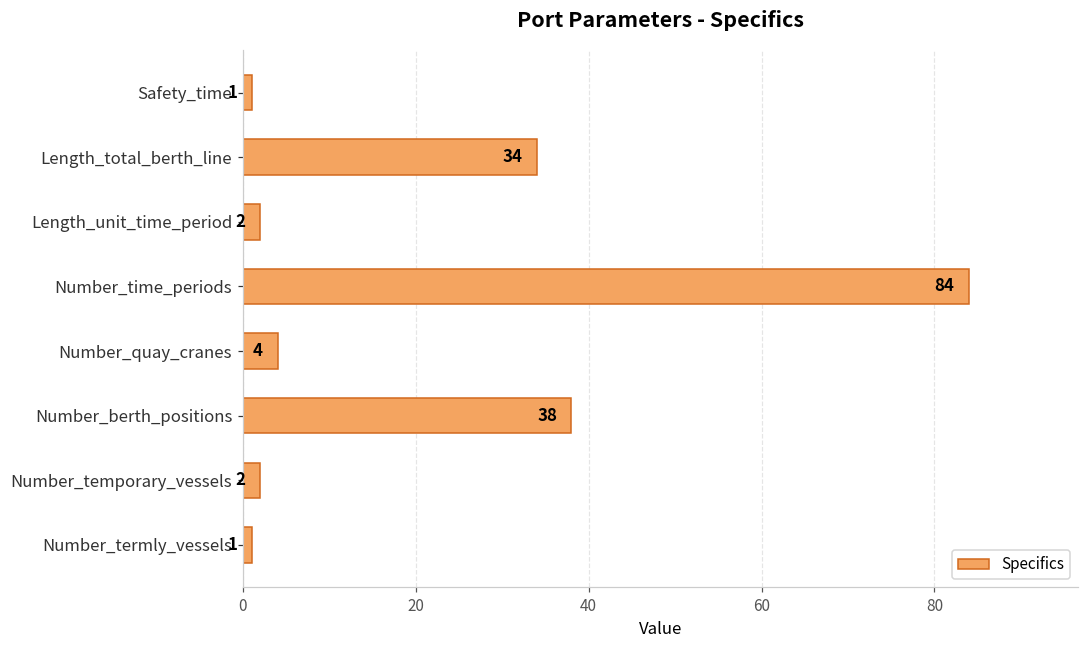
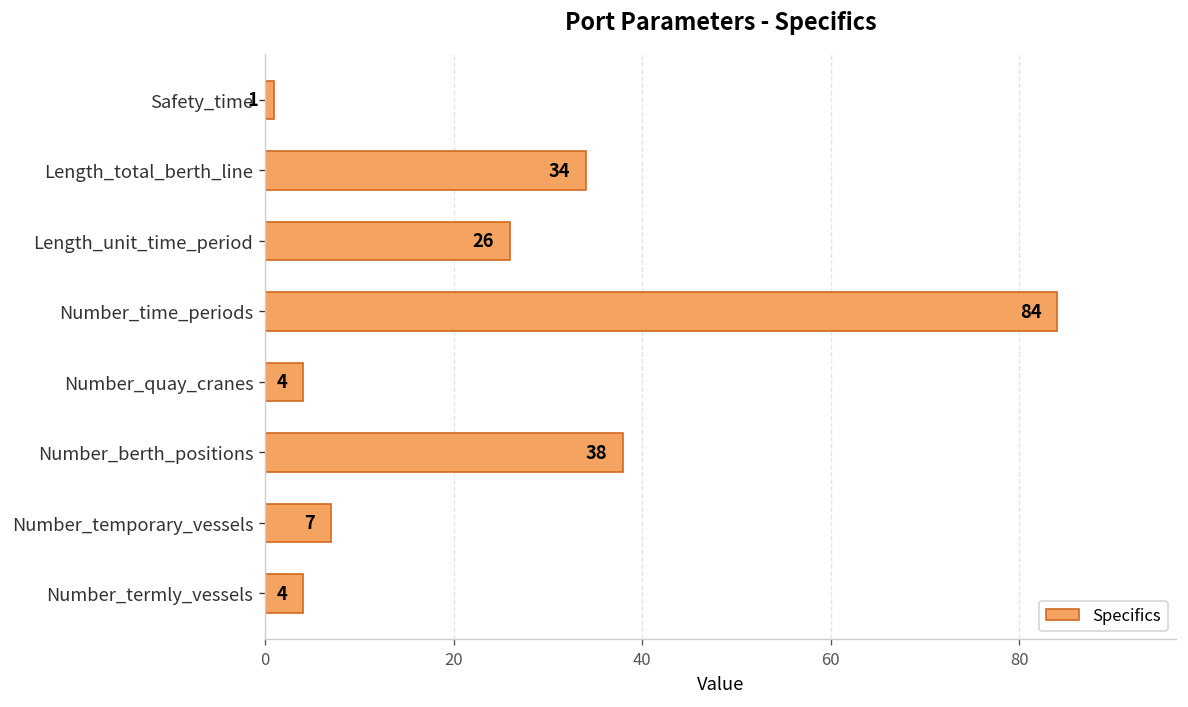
  {
    "Safety_time": 1,
    "Length_total_berth_line": 34,
-   "Length_unit_time_period": 2,
+   "Length_unit_time_period": 26,
    "Number_time_periods": 84,
    "Number_quay_cranes": 4,
    "Number_berth_positions": 38,
-   "Number_temporary_vessels": 2,
-   "Number_termly_vessels": 1
+   "Number_temporary_vessels": 7,
+   "Number_termly_vessels": 4
  }
